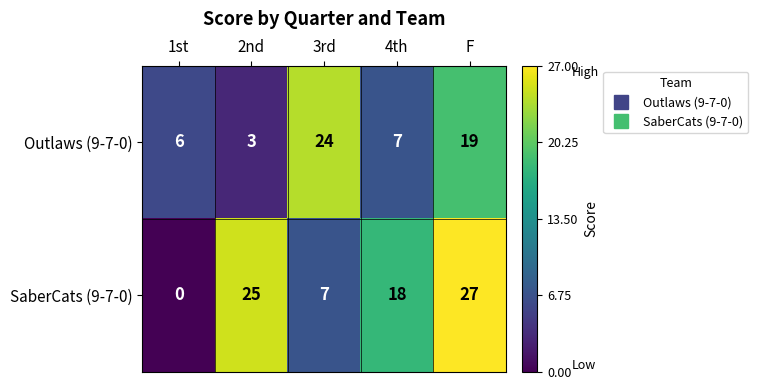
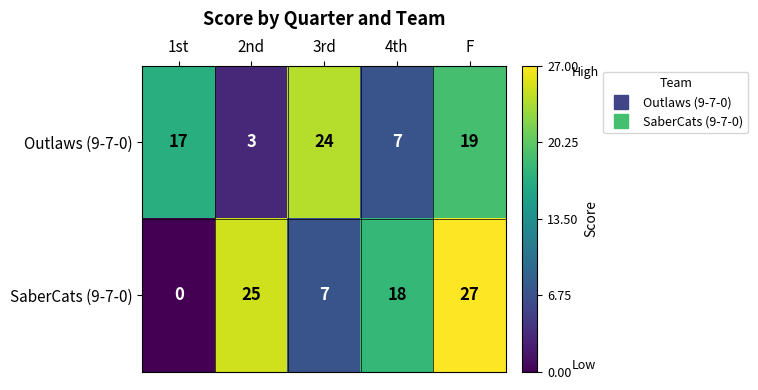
  {
    "Outlaws (9-7-0)": {
-     "1st": 6,
+     "1st": 17,
      "2nd": 3,
      "3rd": 24,
      "4th": 7,
      "F": 19
    },
    "SaberCats (9-7-0)": {
      "1st": 0,
      "2nd": 25,
      "3rd": 7,
      "4th": 18,
      "F": 27
    }
  }
